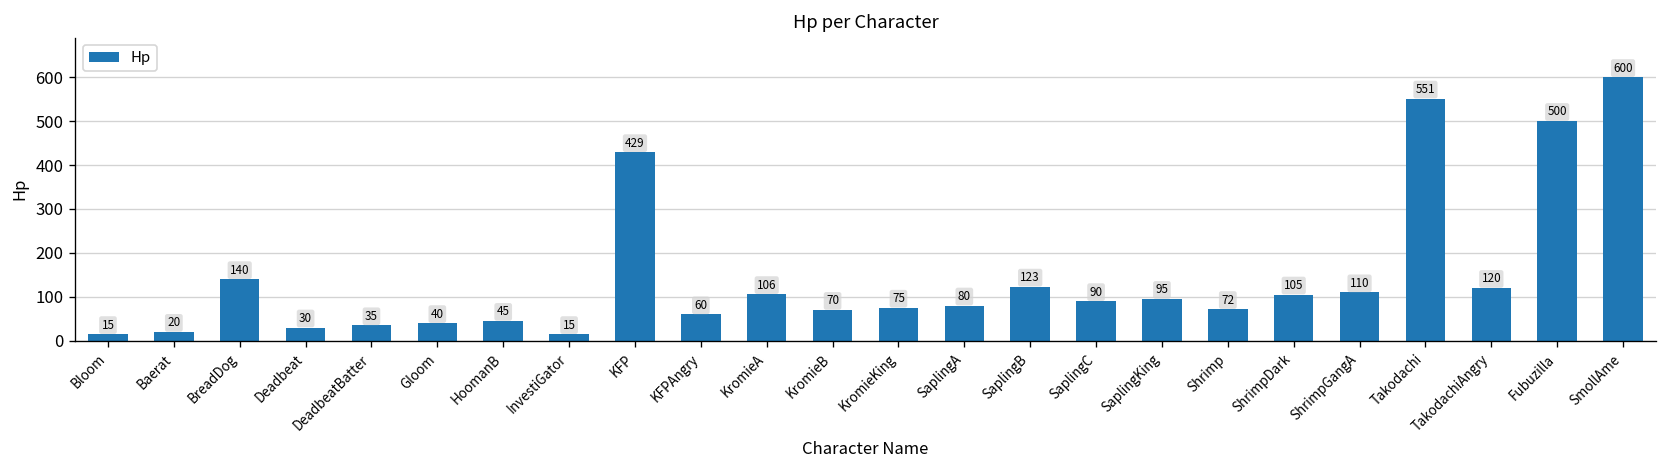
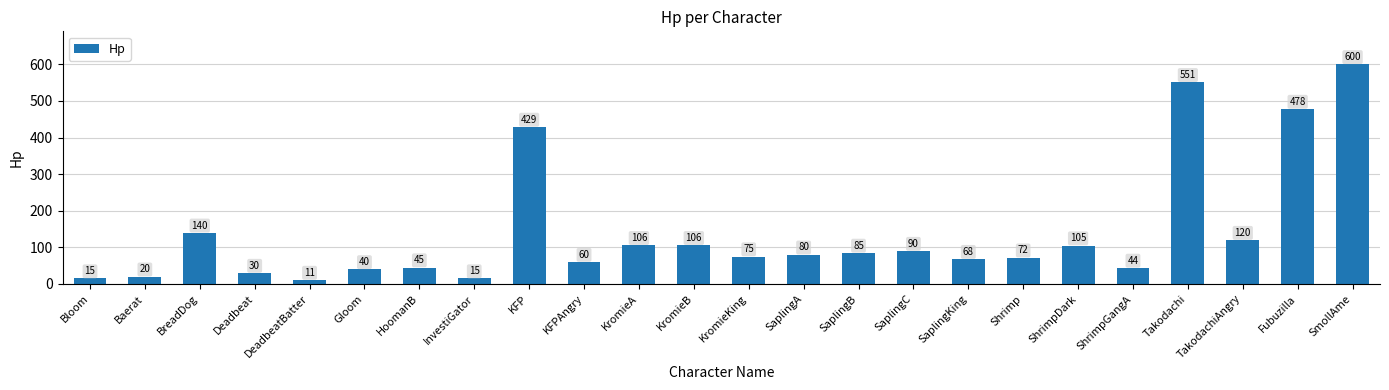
  {
-   "DeadbeatBatter": 35,
-   "KromieB": 70,
-   "SaplingB": 123,
-   "SaplingKing": 95,
-   "ShrimpGangA": 110,
-   "Fubuzilla": 500
+   "DeadbeatBatter": 11,
+   "KromieB": 106,
+   "SaplingB": 85,
+   "SaplingKing": 68,
+   "ShrimpGangA": 44,
+   "Fubuzilla": 478
  }
